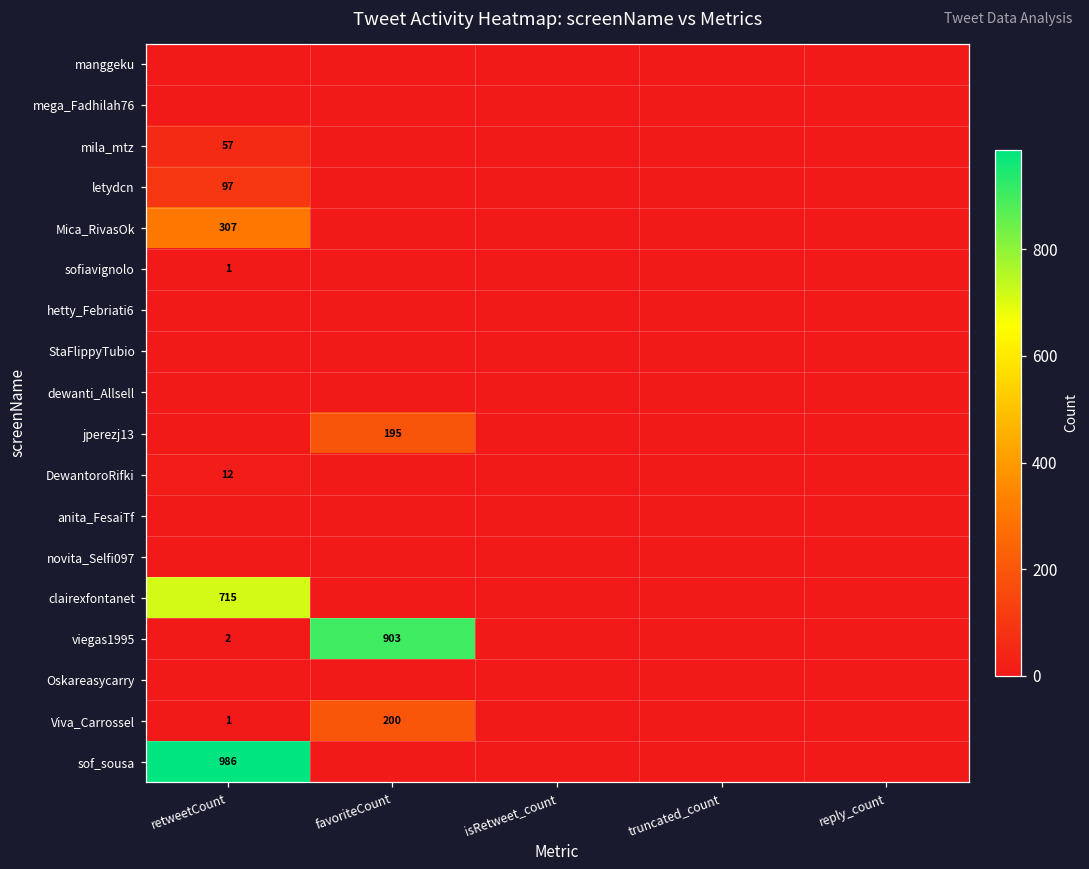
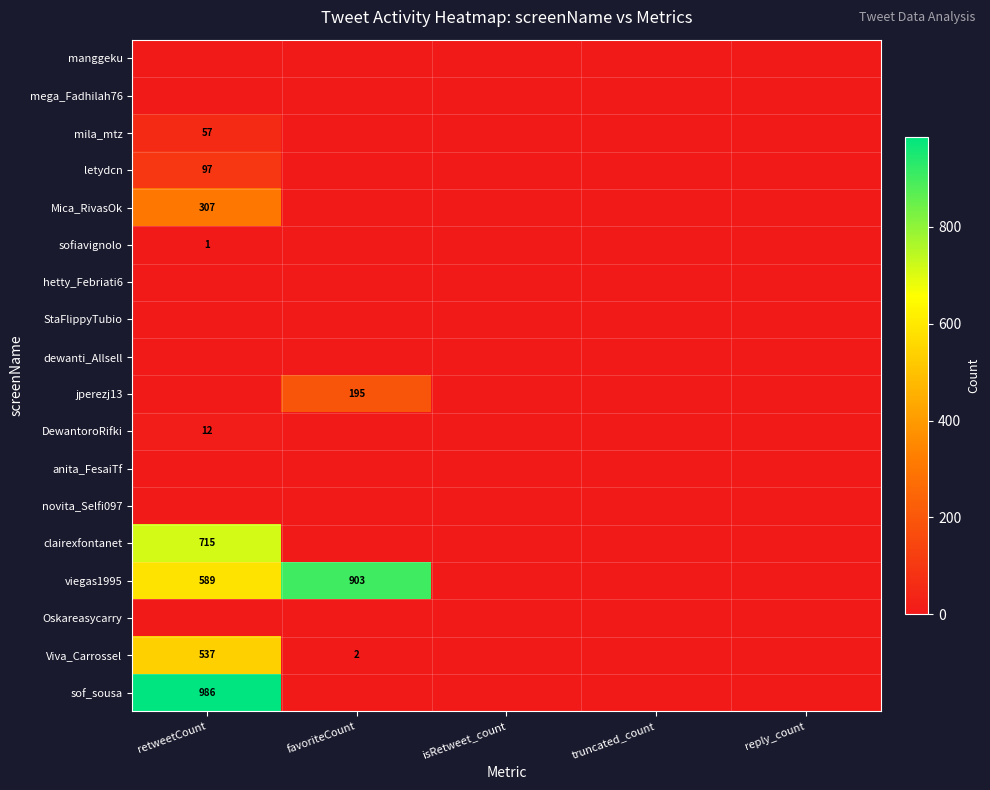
  {
    "mila_mtz": {
      "retweetCount": 57
    },
    "letydcn": {
      "retweetCount": 97
    },
    "Mica_RivasOk": {
      "retweetCount": 307
    },
    "sofiavignolo": {
      "retweetCount": 1
    },
    "jperezj13": {
      "favoriteCount": 195
    },
    "DewantoroRifki": {
      "retweetCount": 12
    },
    "clairexfontanet": {
      "retweetCount": 715
    },
    "viegas1995": {
-     "retweetCount": 2,
+     "retweetCount": 589,
      "favoriteCount": 903
    },
    "Viva_Carrossel": {
-     "retweetCount": 1,
-     "favoriteCount": 200
+     "retweetCount": 537,
+     "favoriteCount": 2
    },
    "sof_sousa": {
      "retweetCount": 986
    }
  }
